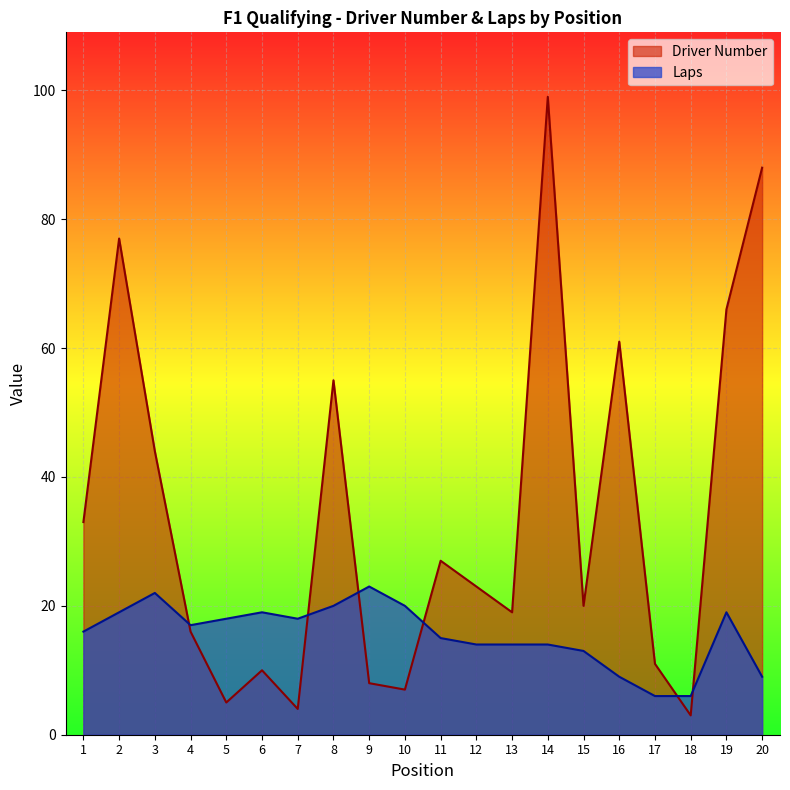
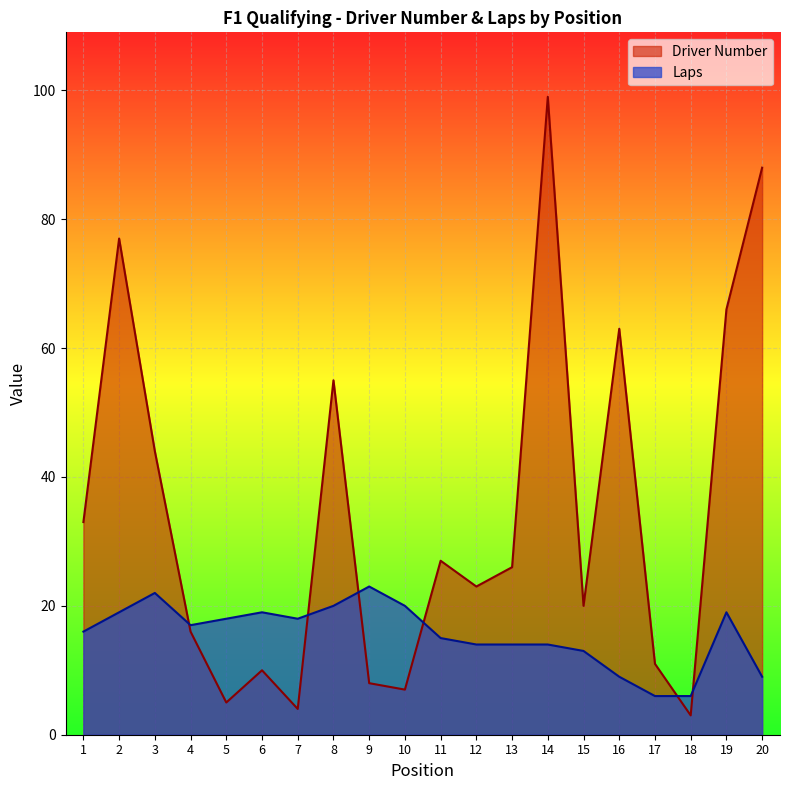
  {
    "Driver Number": {
      "1": 33,
      "2": 77,
      "3": 44,
      "4": 16,
      "5": 5,
      "6": 10,
      "7": 4,
      "8": 55,
      "9": 8,
      "10": 7,
      "11": 27,
      "12": 23,
-     "13": 19,
+     "13": 26,
      "14": 99,
      "15": 20,
-     "16": 61,
+     "16": 63,
      "17": 11,
      "18": 3,
      "19": 66,
      "20": 88
    },
    "Laps": {
      "1": 16,
      "2": 19,
      "3": 22,
      "4": 17,
      "5": 18,
      "6": 19,
      "7": 18,
      "8": 20,
      "9": 23,
      "10": 20,
      "11": 15,
      "12": 14,
      "13": 14,
      "14": 14,
      "15": 13,
      "16": 9,
      "17": 6,
      "18": 6,
      "19": 19,
      "20": 9
    }
  }
